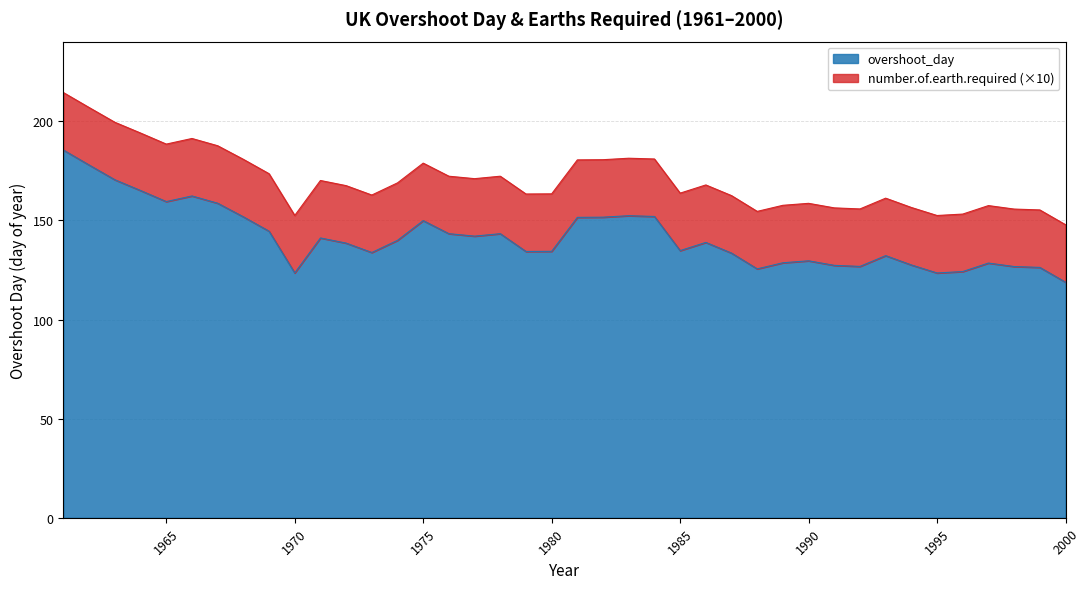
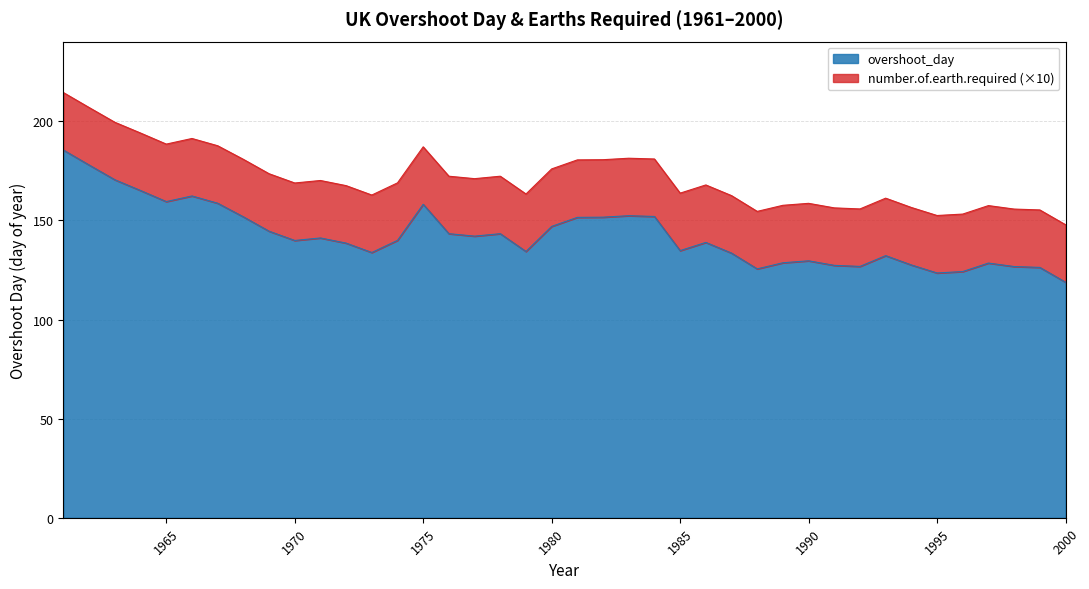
  {
    "overshoot_day": {
      "1965": 160,
-     "1970": 124,
-     "1975": 150,
-     "1980": 134,
+     "1970": 140,
+     "1975": 158,
+     "1980": 147,
      "1985": 135,
      "1990": 130,
      "1995": 123,
      "2000": 119
    },
    "number.of.earth.required (×10)": {
      "1965": 29,
      "1970": 29,
      "1975": 29,
      "1980": 29,
      "1985": 29,
      "1990": 29,
      "1995": 29,
      "2000": 29
    }
  }
